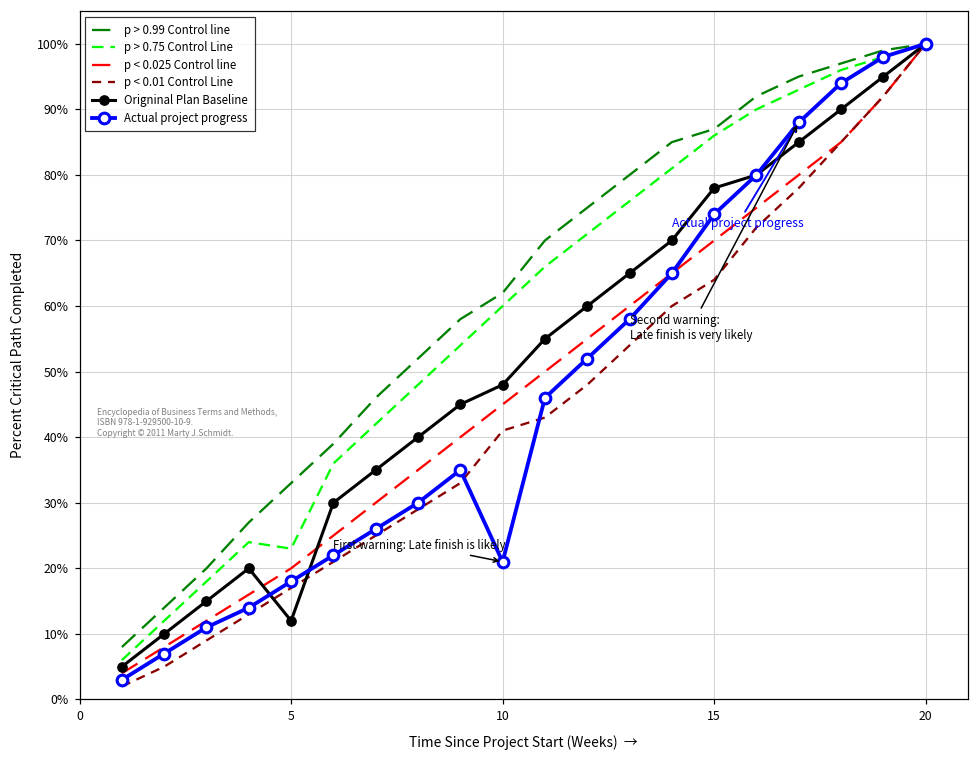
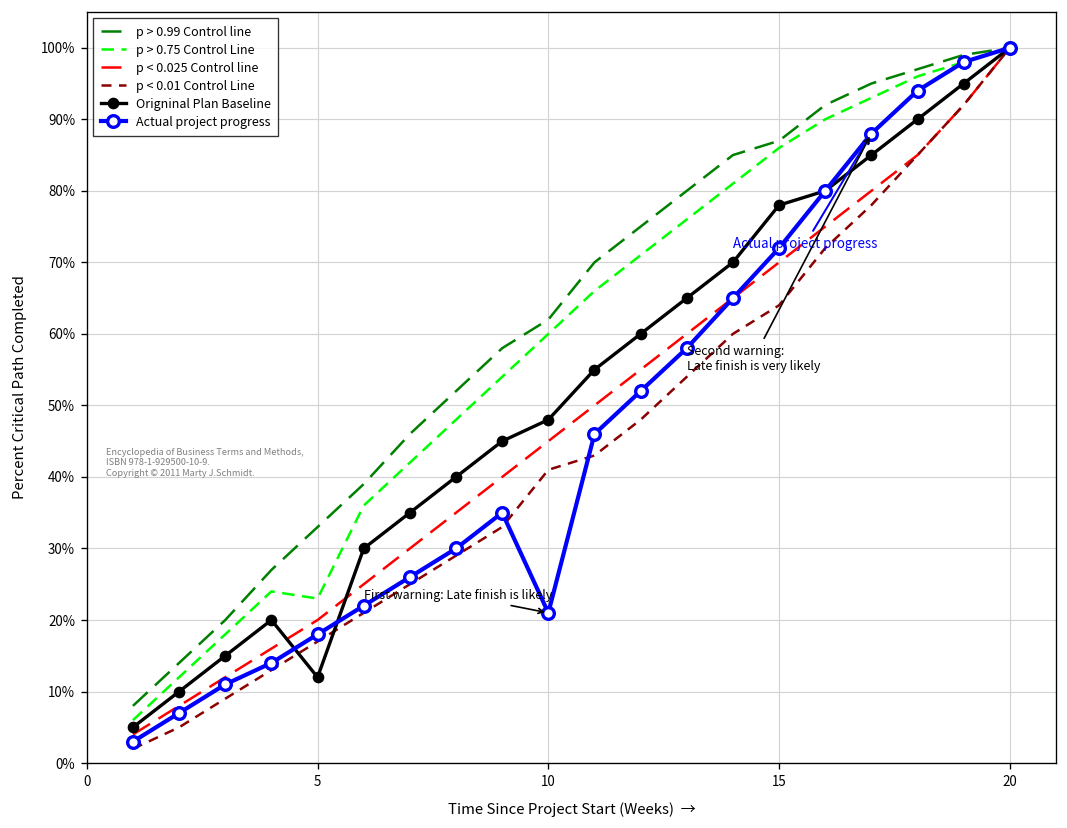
  {
    "p > 0.99 Control line": {
      "5": "33%",
      "10": "62%",
      "15": "87%"
    },
    "p > 0.75 Control Line": {
      "5": "23%",
      "10": "60%",
      "15": "86%"
    },
    "p < 0.025 Control line": {
      "5": "20%",
      "10": "45%",
      "15": "70%"
    },
    "p < 0.01 Control Line": {
      "5": "17%",
      "10": "41%",
      "15": "64%"
    },
    "Origninal Plan Baseline": {
      "5": "12%",
      "10": "48%",
      "15": "78%"
    },
    "Actual project progress": {
      "5": "18%",
      "10": "21%",
-     "15": "74%"
+     "15": "72%"
    }
  }
